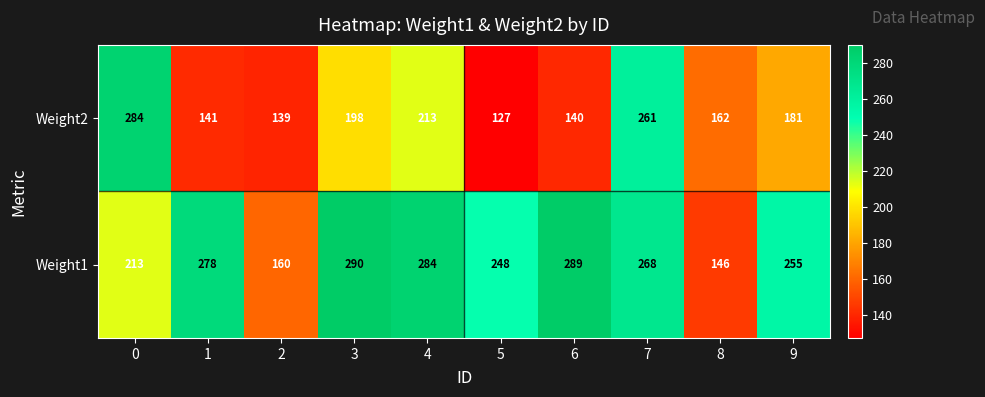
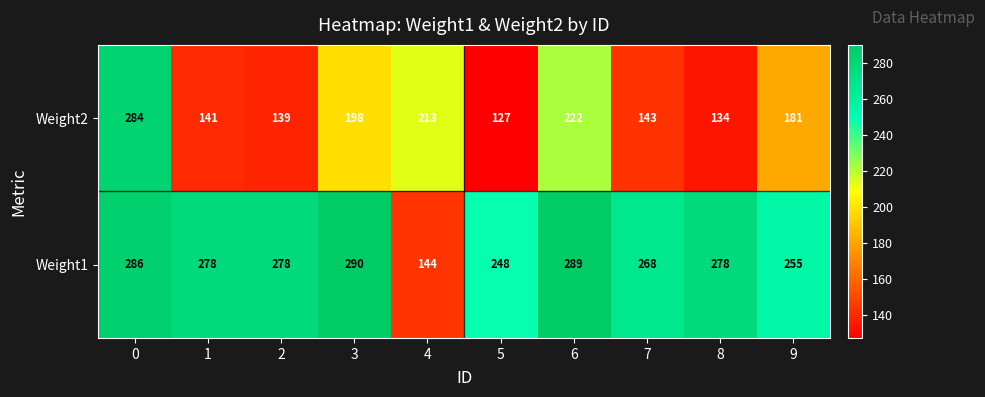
  {
    "Weight2": {
      "0": 284,
      "1": 141,
      "2": 139,
      "3": 198,
      "4": 213,
      "5": 127,
-     "6": 140,
-     "7": 261,
-     "8": 162,
+     "6": 222,
+     "7": 143,
+     "8": 134,
      "9": 181
    },
    "Weight1": {
-     "0": 213,
+     "0": 286,
      "1": 278,
-     "2": 160,
+     "2": 278,
      "3": 290,
-     "4": 284,
+     "4": 144,
      "5": 248,
      "6": 289,
      "7": 268,
-     "8": 146,
+     "8": 278,
      "9": 255
    }
  }
